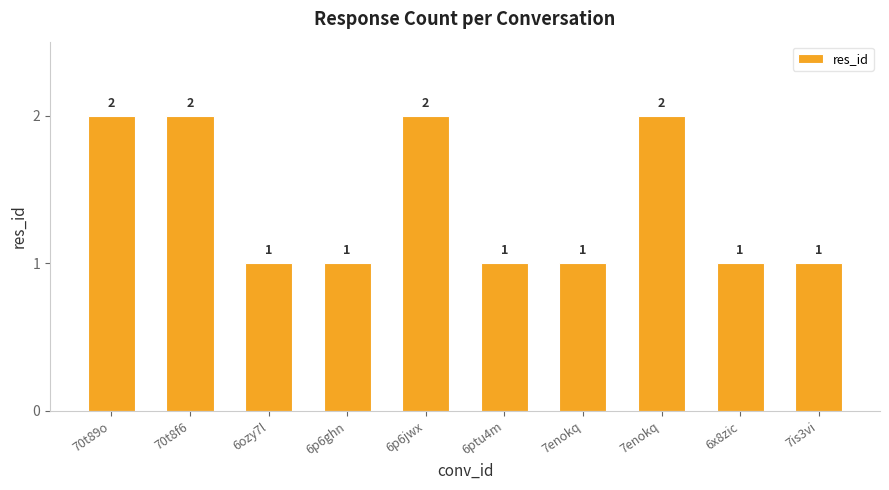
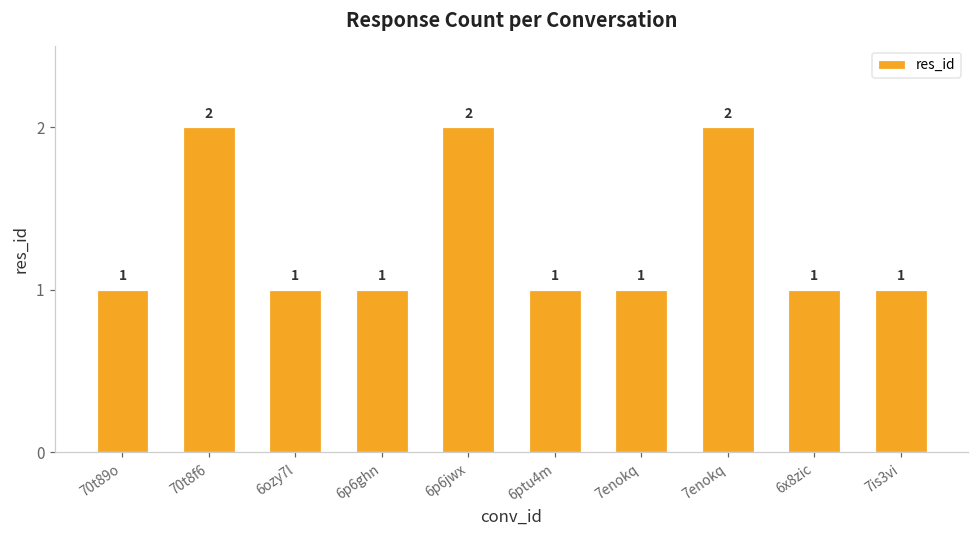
  {
-   "70t89o": 2,
+   "70t89o": 1,
    "70t8f6": 2,
    "6ozy7l": 1,
    "6p6ghn": 1,
    "6p6jwx": 2,
    "6ptu4m": 1,
    "6x8zic": 1,
    "7is3vi": 1
  }
